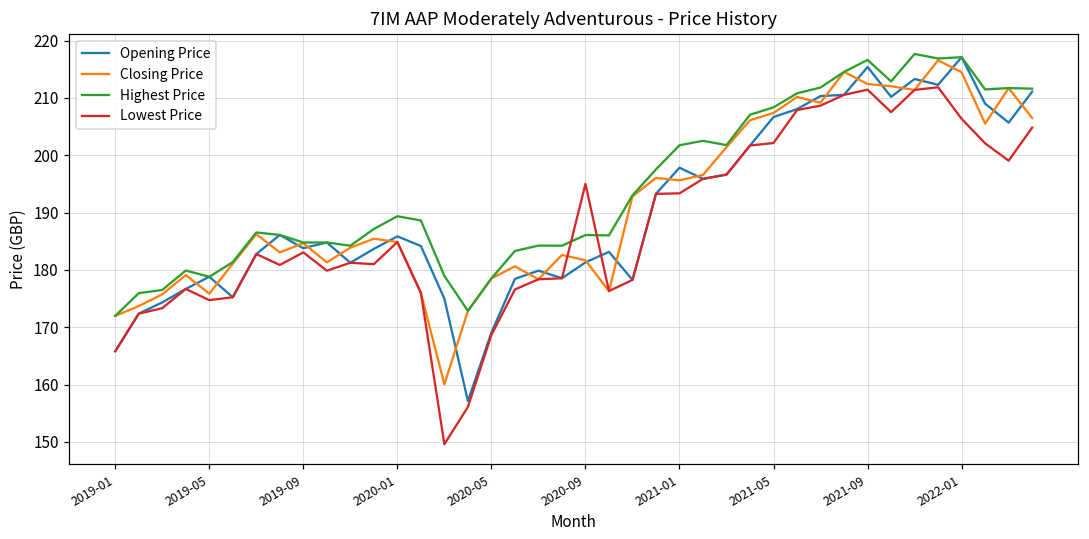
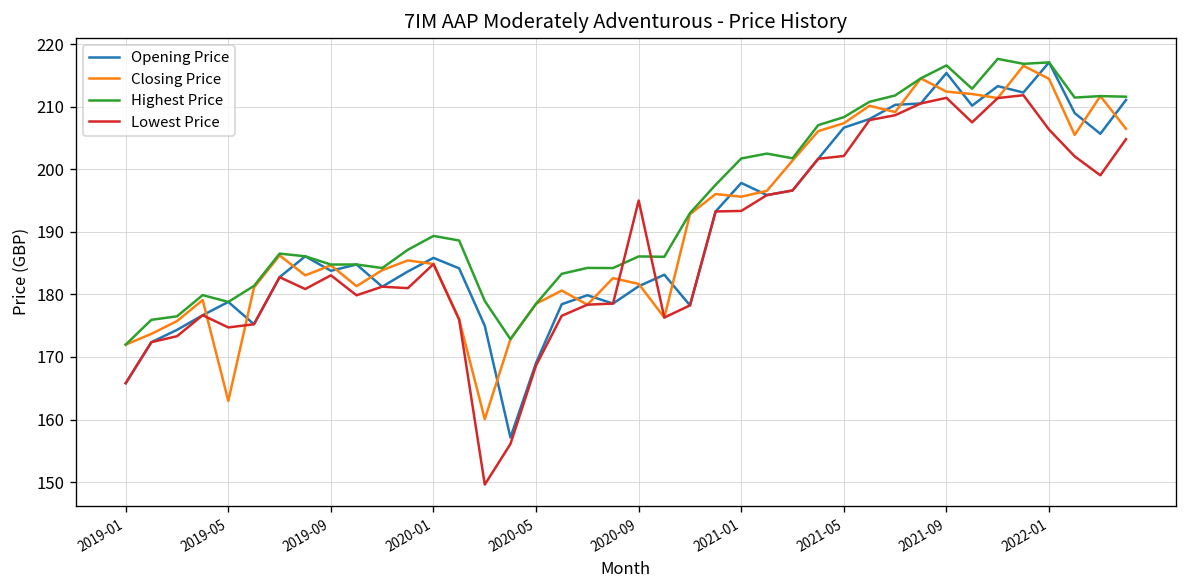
  {
    "Opening Price": {
      "2019-09": 184,
      "2020-01": 186,
      "2021-01": 198,
      "2021-05": 207,
      "2021-09": 215
    },
    "Closing Price": {
-     "2019-05": 176,
+     "2019-05": 163,
      "2021-01": 196,
      "2021-05": 207,
      "2021-09": 212,
      "2022-01": 214
    },
    "Highest Price": {
      "2020-01": 189,
      "2020-09": 186,
      "2021-01": 202,
      "2021-05": 208,
      "2021-09": 217
    },
    "Lowest Price": {
      "2019-05": 175,
      "2019-09": 183,
      "2020-09": 195,
      "2021-01": 193,
      "2021-05": 202,
      "2021-09": 211,
      "2022-01": 206
    }
  }
